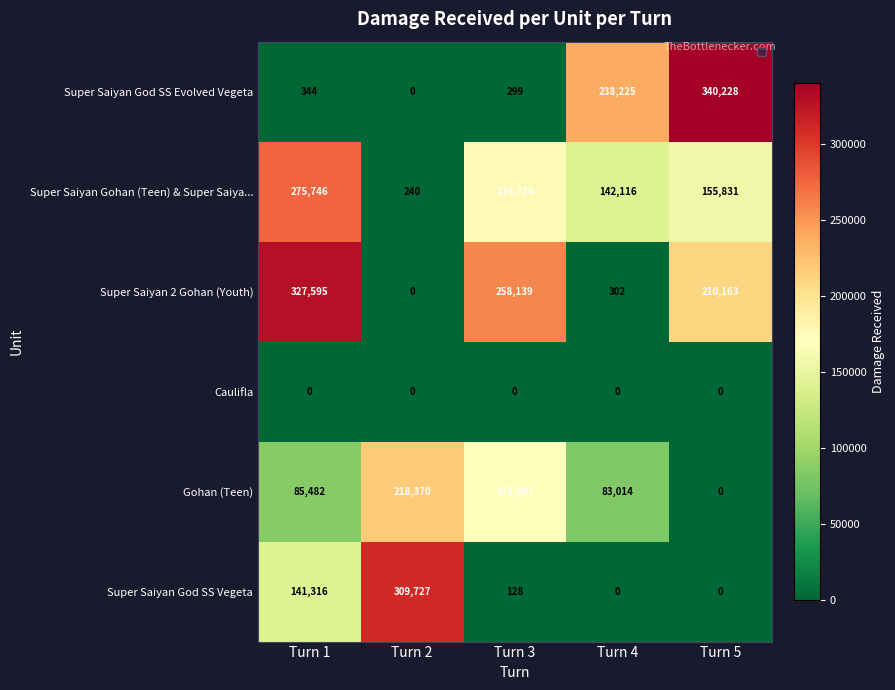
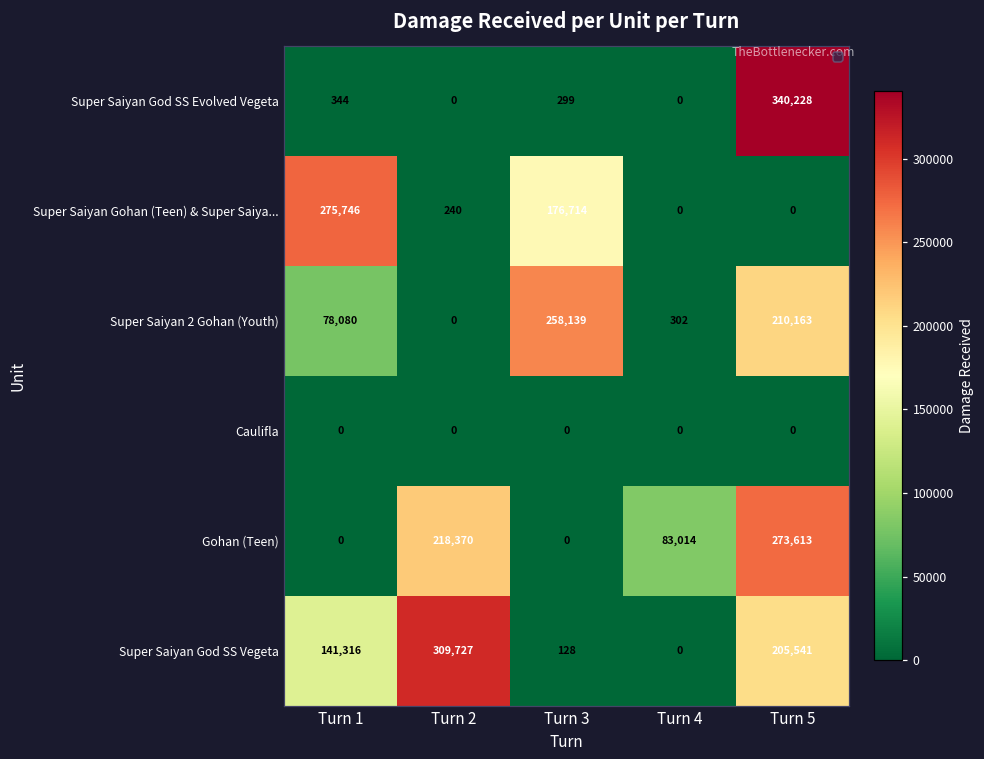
  {
    "Super Saiyan God SS Evolved Vegeta": {
      "Turn 1": "344",
      "Turn 2": "0",
      "Turn 3": "299",
-     "Turn 4": "238,225",
+     "Turn 4": "0",
      "Turn 5": "340,228"
    },
    "Super Saiyan Gohan (Teen) & Super Saiya...": {
      "Turn 1": "275,746",
      "Turn 2": "240",
      "Turn 3": "176,714",
-     "Turn 4": "142,116",
-     "Turn 5": "155,831"
+     "Turn 4": "0",
+     "Turn 5": "0"
    },
    "Super Saiyan 2 Gohan (Youth)": {
-     "Turn 1": "327,595",
+     "Turn 1": "78,080",
      "Turn 2": "0",
      "Turn 3": "258,139",
      "Turn 4": "302",
      "Turn 5": "210,163"
    },
    "Caulifla": {
      "Turn 1": "0",
      "Turn 2": "0",
      "Turn 3": "0",
      "Turn 4": "0",
      "Turn 5": "0"
    },
    "Gohan (Teen)": {
-     "Turn 1": "85,482",
+     "Turn 1": "0",
      "Turn 2": "218,370",
-     "Turn 3": "171,987",
+     "Turn 3": "0",
      "Turn 4": "83,014",
-     "Turn 5": "0"
+     "Turn 5": "273,613"
    },
    "Super Saiyan God SS Vegeta": {
      "Turn 1": "141,316",
      "Turn 2": "309,727",
      "Turn 3": "128",
      "Turn 4": "0",
-     "Turn 5": "0"
+     "Turn 5": "205,541"
    }
  }
